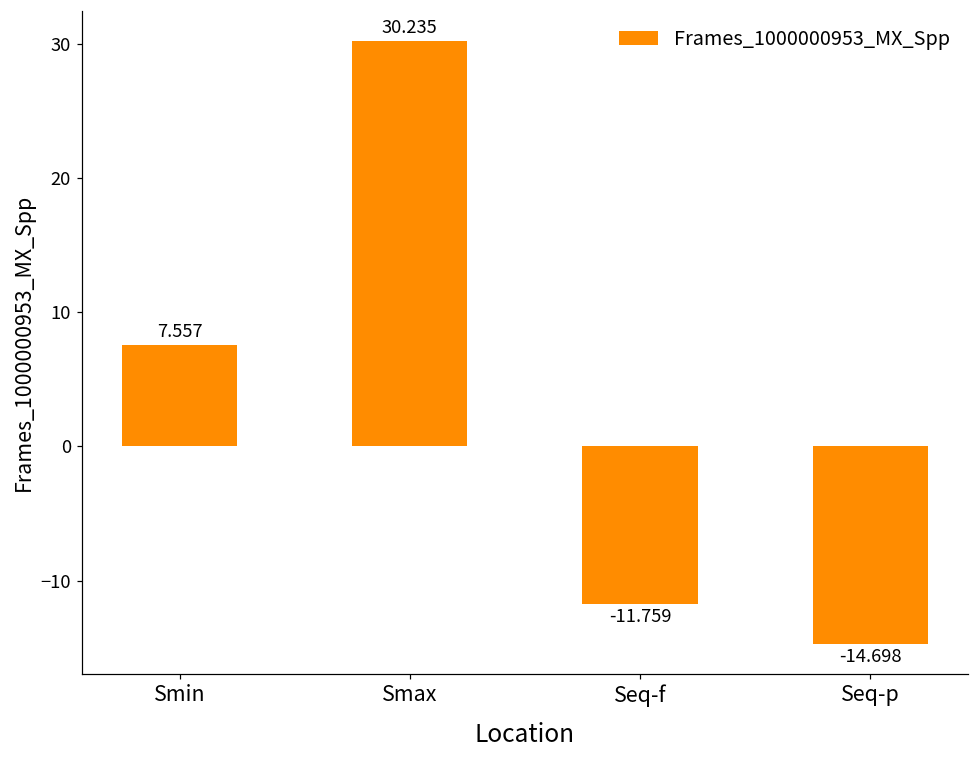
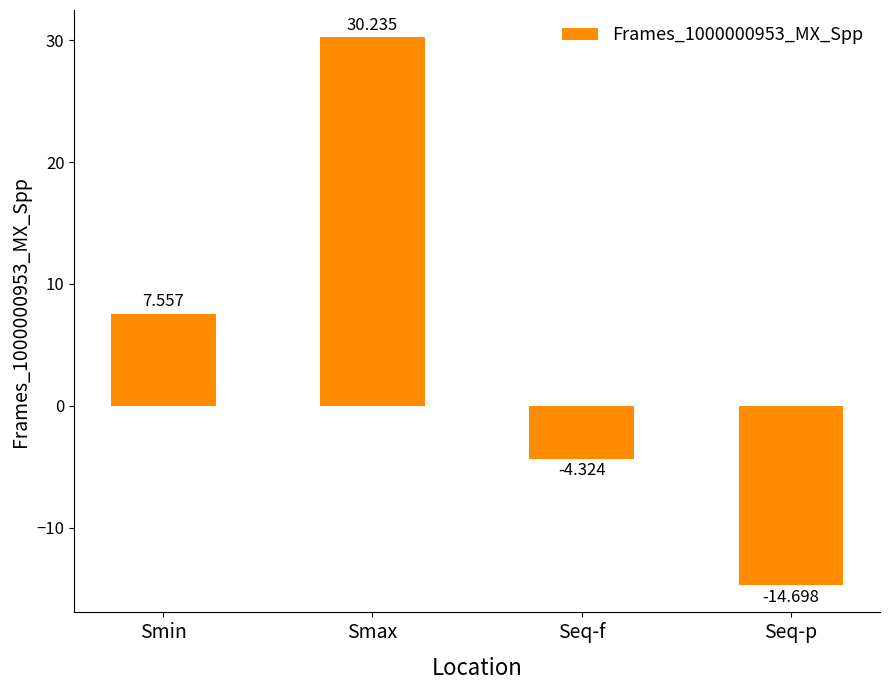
  {
    "Smin": 7.557,
    "Smax": 30.235,
-   "Seq-f": -11.759,
+   "Seq-f": -4.324,
    "Seq-p": -14.698
  }
